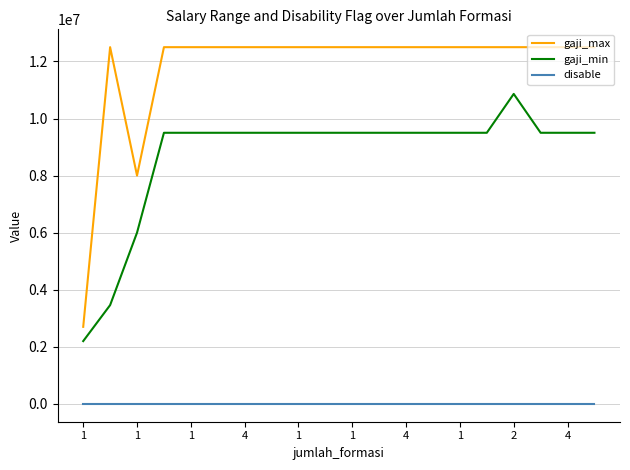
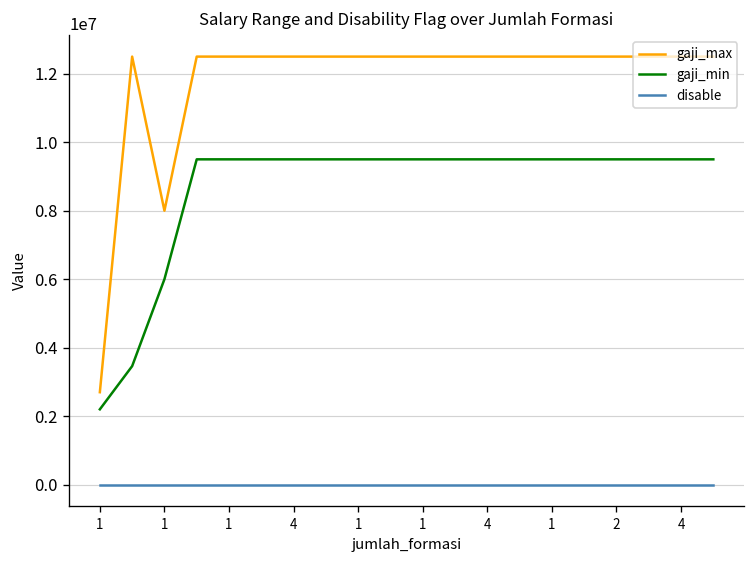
  {
    "gaji_max": {
      "2": 12500000
    },
    "gaji_min": {
-     "2": 10900000
+     "2": 9500000
    },
    "disable": {
      "2": 0
    }
  }
